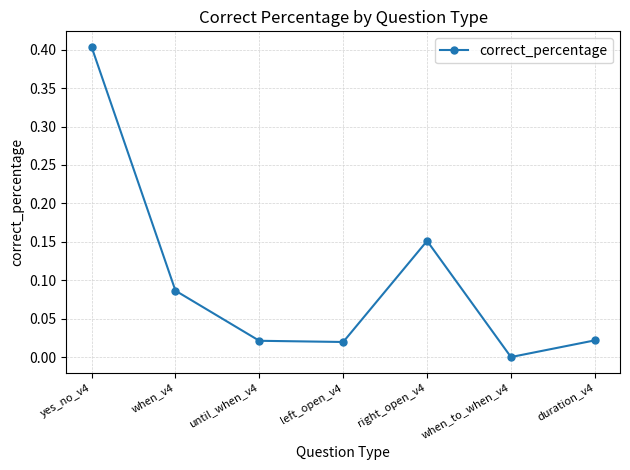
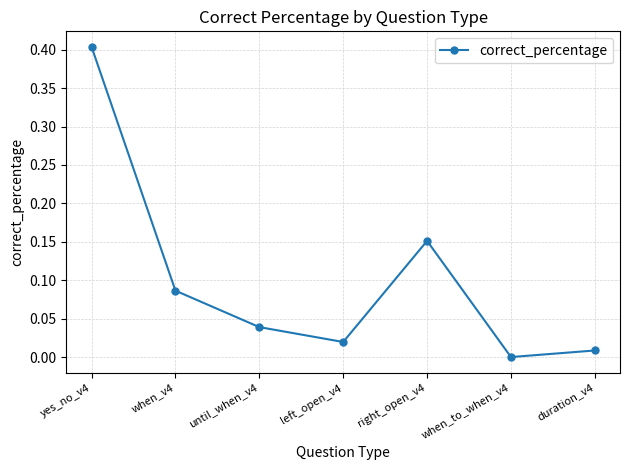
  {
    "yes_no_v4": 0.40,
    "when_v4": 0.09,
-   "until_when_v4": 0.02,
+   "until_when_v4": 0.04,
    "left_open_v4": 0.02,
    "right_open_v4": 0.15,
    "when_to_when_v4": 0.00,
-   "duration_v4": 0.02
+   "duration_v4": 0.01
  }
